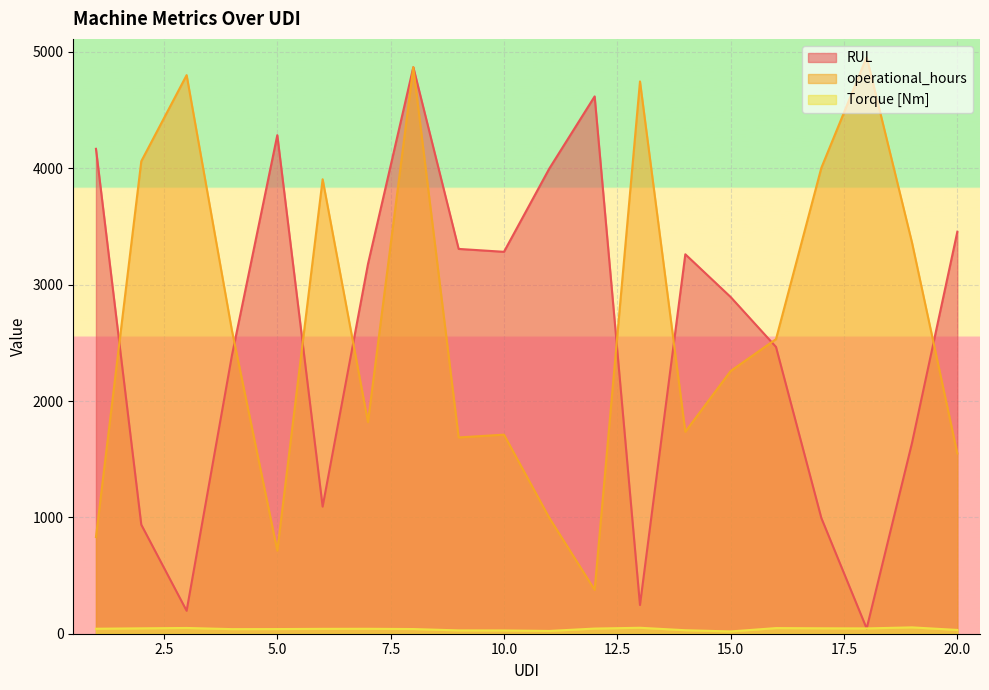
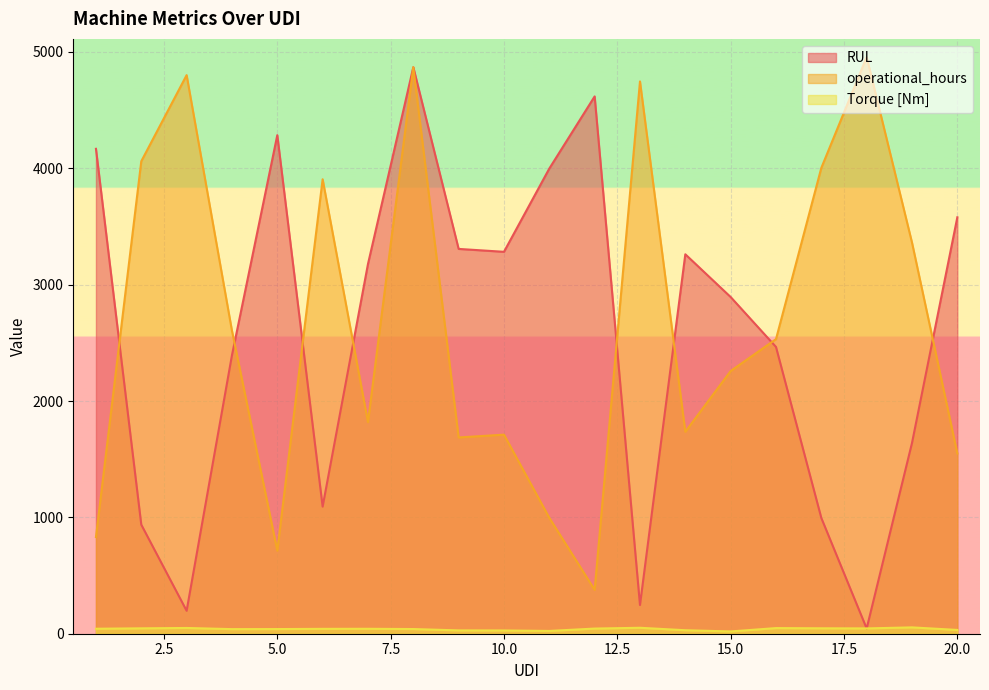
  {
    "RUL": {
      "5.0": 4290,
      "10.0": 3280,
      "15.0": 2890,
-     "20.0": 3450
+     "20.0": 3580
    }
  }
